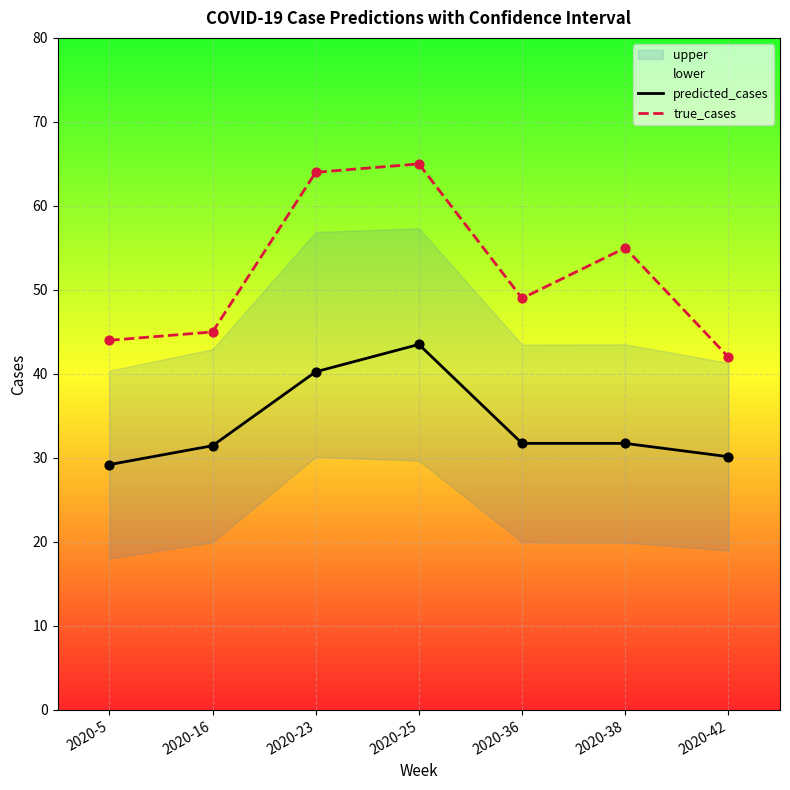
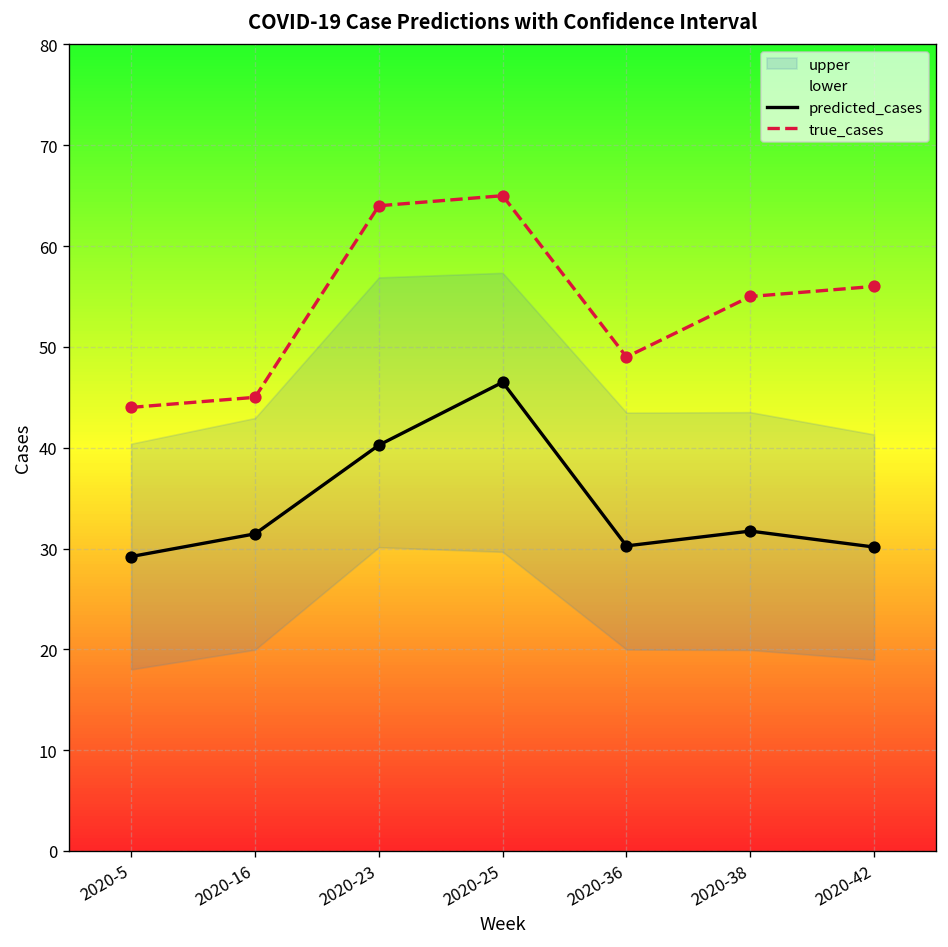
  {
    "predicted_cases": {
      "2020-5": 29,
      "2020-16": 31,
      "2020-23": 40,
-     "2020-25": 44,
-     "2020-36": 32,
+     "2020-25": 46,
+     "2020-36": 30,
      "2020-38": 32,
      "2020-42": 30
    },
    "true_cases": {
      "2020-5": 44,
      "2020-16": 45,
      "2020-23": 64,
      "2020-25": 65,
      "2020-36": 49,
      "2020-38": 55,
-     "2020-42": 42
+     "2020-42": 56
    }
  }
